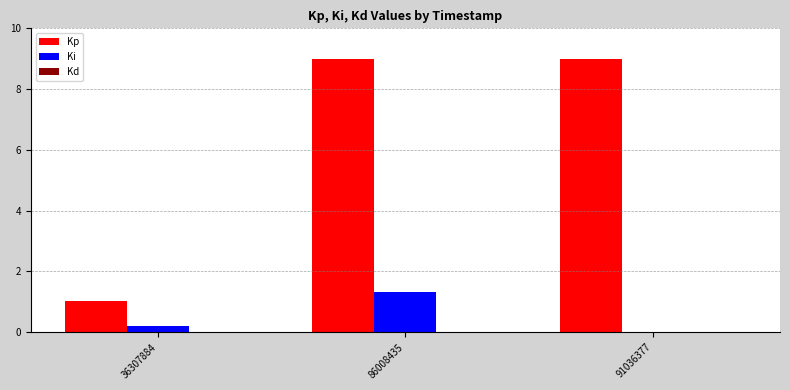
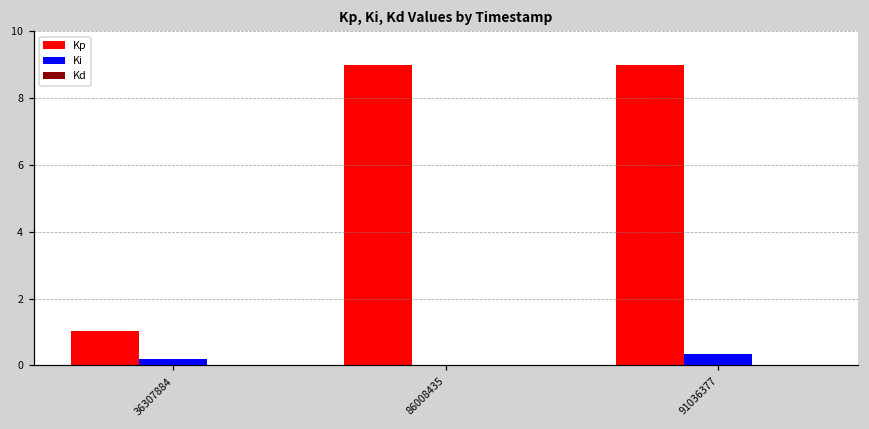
  {
    "Kp": {
      "36307884": 1.0,
      "86008435": 9.0,
      "91036377": 9.0
    },
    "Ki": {
      "36307884": 0.2,
-     "86008435": 1.3,
-     "91036377": 0.0
+     "86008435": 0.0,
+     "91036377": 0.3
    },
    "Kd": {
      "36307884": 0.0,
      "86008435": 0.0,
      "91036377": 0.0
    }
  }
